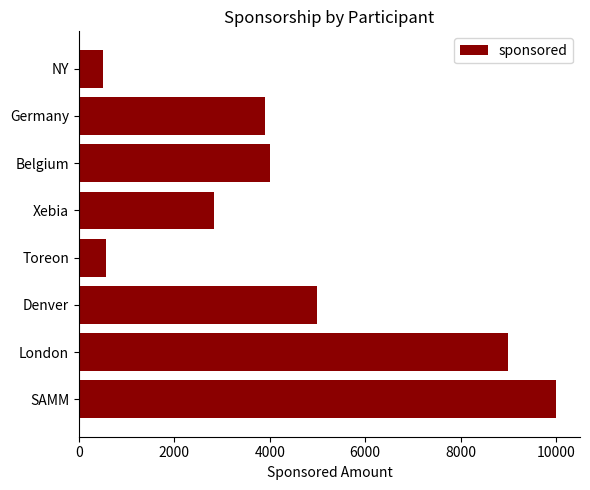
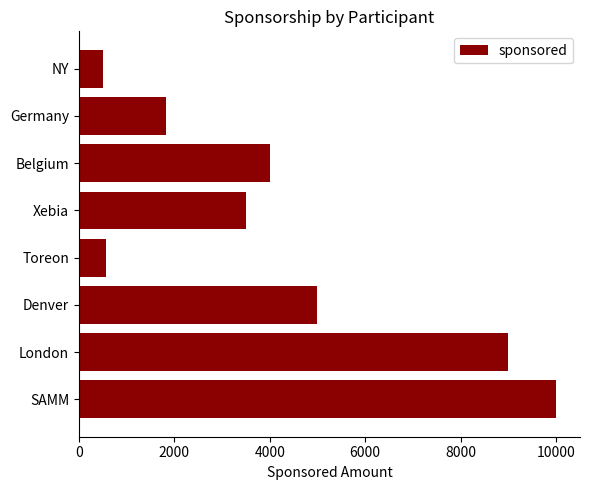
  {
    "NY": 500,
-   "Germany": 3900,
+   "Germany": 1800,
    "Belgium": 4000,
-   "Xebia": 2800,
+   "Xebia": 3500,
    "Toreon": 600,
    "Denver": 5000,
    "London": 9000,
    "SAMM": 10000
  }
